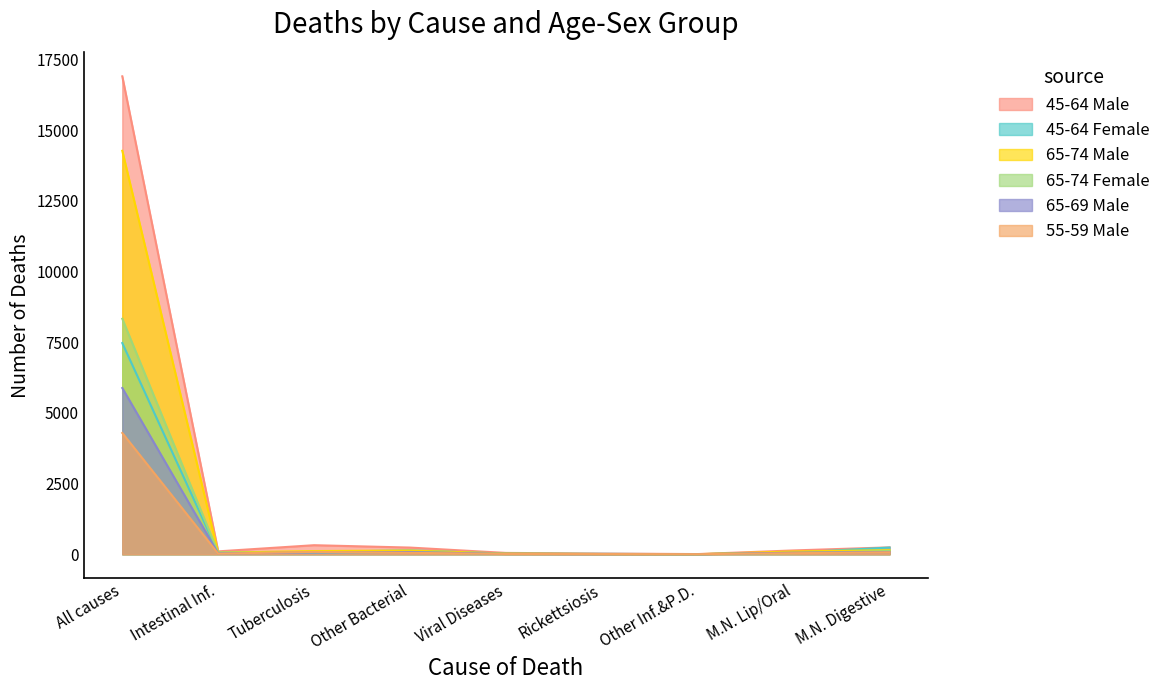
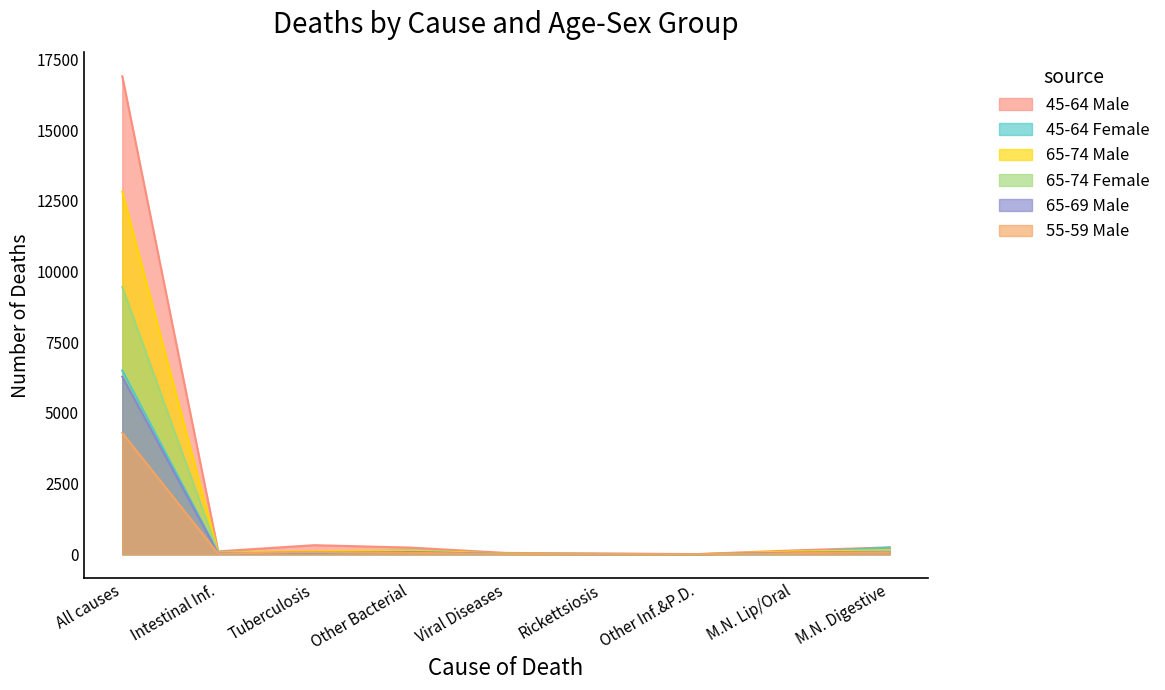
  {
    "45-64 Female": {
-     "All causes": 7500
+     "All causes": 6500
    },
    "65-74 Male": {
-     "All causes": 14300
+     "All causes": 12800
    },
    "65-74 Female": {
-     "All causes": 8300
+     "All causes": 9500
    },
    "65-69 Male": {
-     "All causes": 5900
+     "All causes": 6300
    }
  }
